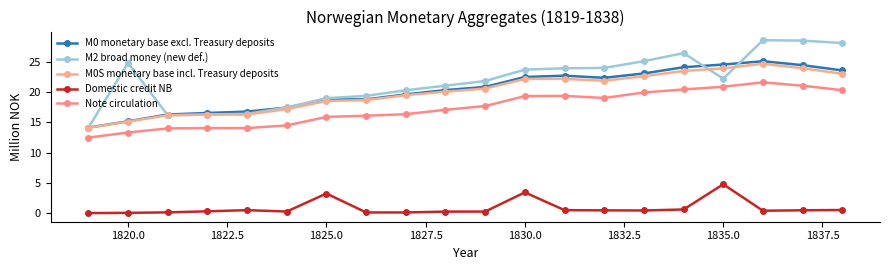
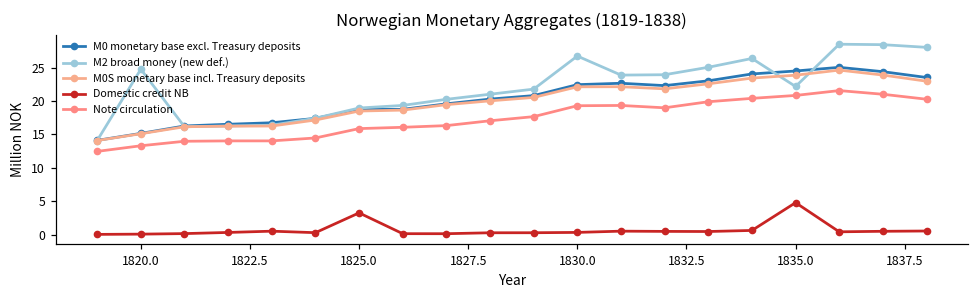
  {
    "M0 monetary base excl. Treasury deposits": {
      "1835.0": 25
    },
    "M2 broad money (new def.)": {
      "1820.0": 25,
-     "1830.0": 24,
+     "1830.0": 27,
      "1835.0": 22
    },
    "Domestic credit NB": {
      "1820.0": 0,
      "1825.0": 3,
-     "1830.0": 3,
+     "1830.0": 0,
      "1835.0": 5
    }
  }
